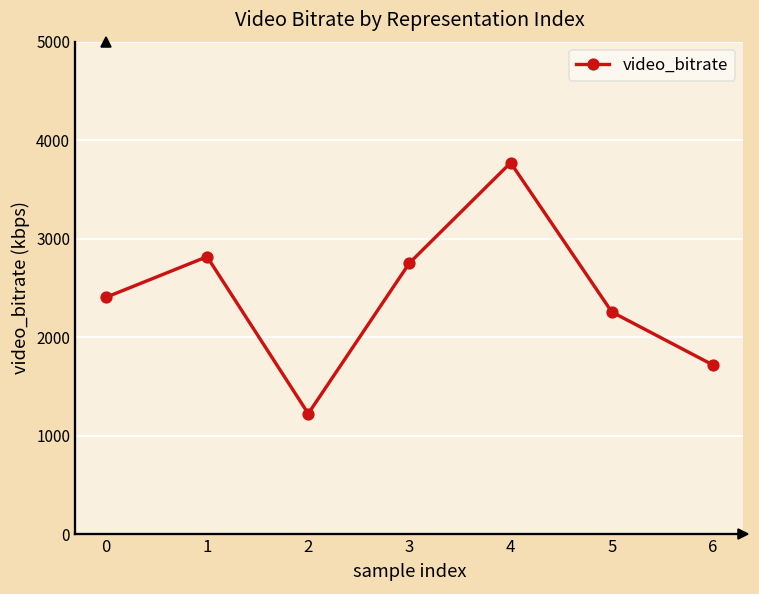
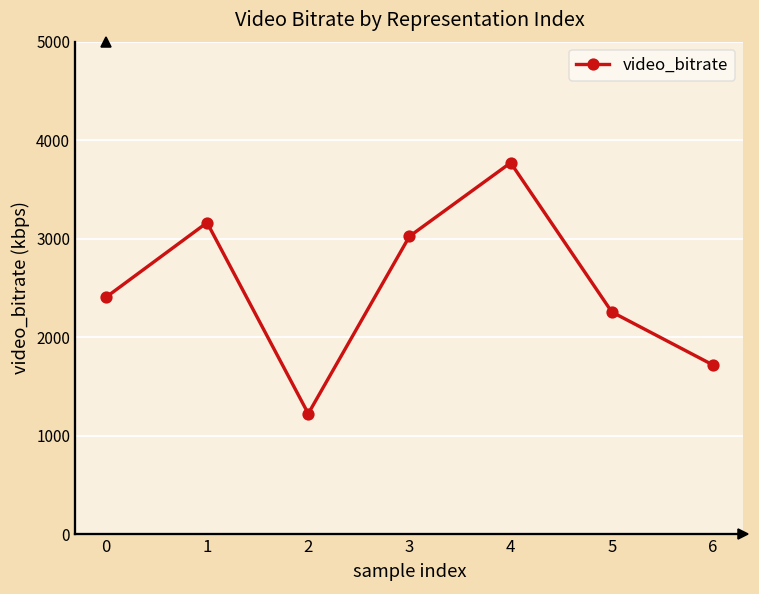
  {
    "0": 2400,
-   "1": 2800,
+   "1": 3200,
    "2": 1200,
-   "3": 2800,
+   "3": 3000,
    "4": 3800,
    "5": 2300,
    "6": 1700
  }
